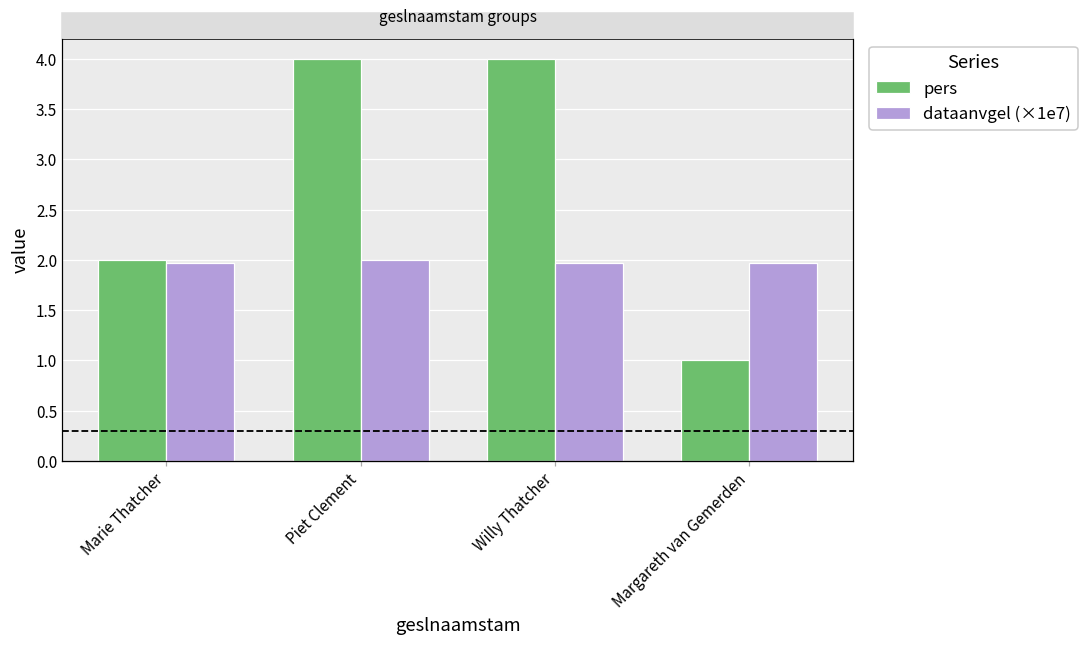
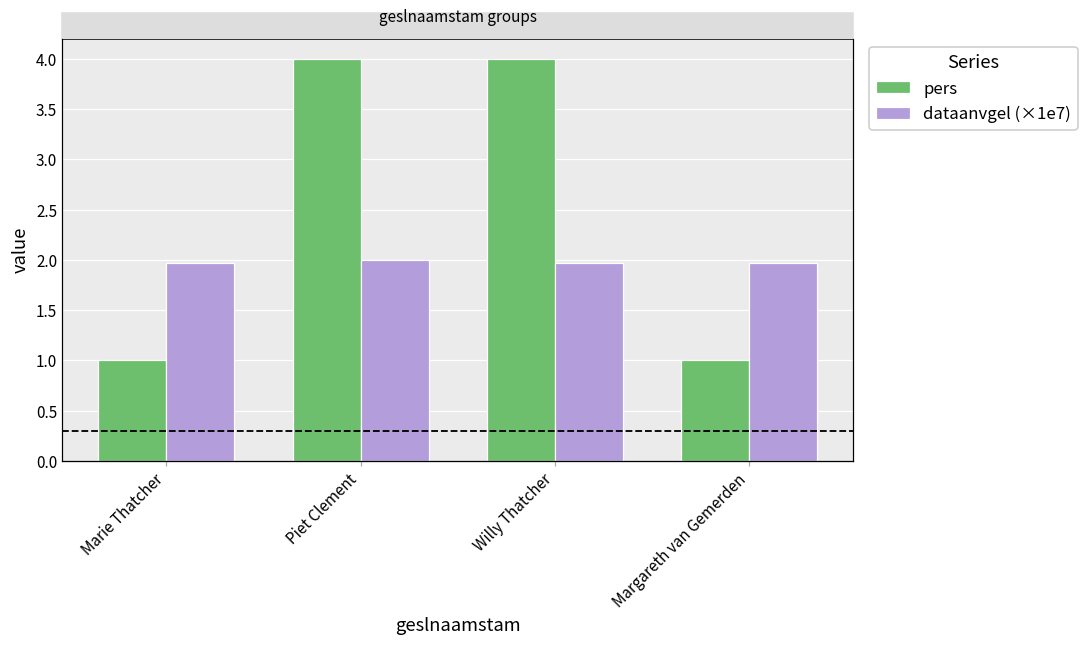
  {
    "pers": {
-     "Marie Thatcher": 2,
+     "Marie Thatcher": 1,
      "Piet Clement": 4,
      "Willy Thatcher": 4,
      "Margareth van Gemerden": 1
    },
    "dataanvgel (×1e7)": {
      "Marie Thatcher": 2.0,
      "Piet Clement": 2,
      "Willy Thatcher": 2.0,
      "Margareth van Gemerden": 2.0
    }
  }
